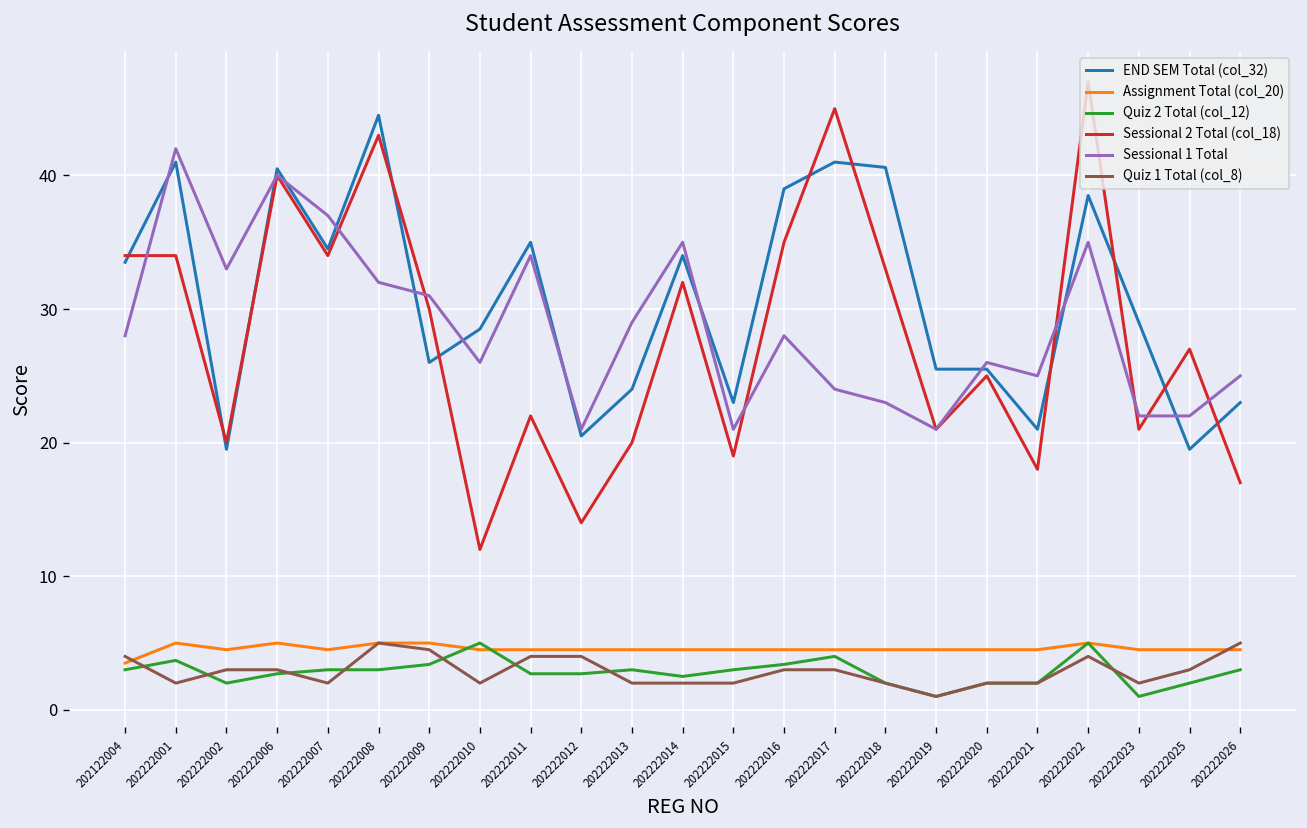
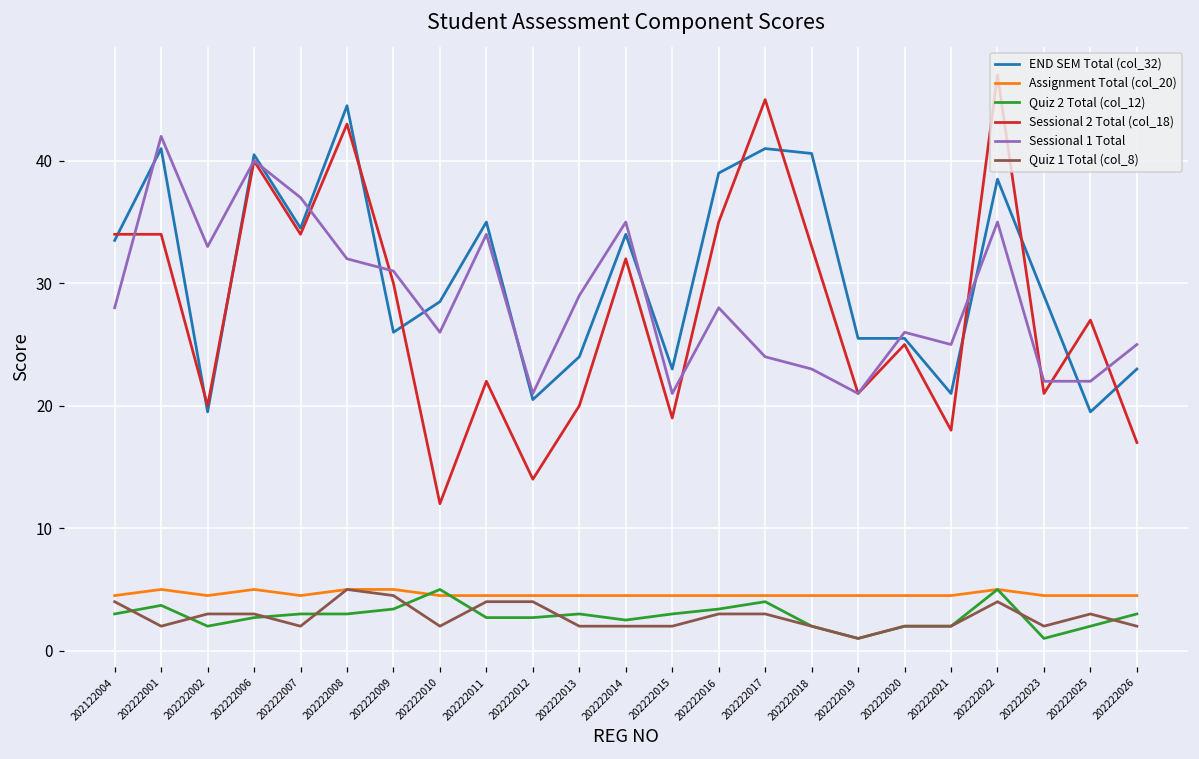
  {
    "END SEM Total (col_32)": {
      "202122004": 33.5,
      "202222001": 41.0,
      "202222002": 19.5,
      "202222006": 40.5,
      "202222007": 34.5,
      "202222008": 44.5,
      "202222009": 26.0,
      "202222010": 28.5,
      "202222011": 35.0,
      "202222012": 20.5,
      "202222013": 24.0,
      "202222014": 34.0,
      "202222015": 23.0,
      "202222016": 39.0,
      "202222017": 41.0,
      "202222018": 40.6,
      "202222019": 25.5,
      "202222020": 25.5,
      "202222021": 21.0,
      "202222022": 38.5,
      "202222023": 29.0,
      "202222025": 19.5,
      "202222026": 23.0
    },
    "Assignment Total (col_20)": {
-     "202122004": 3.5,
+     "202122004": 4.5,
      "202222001": 5.0,
      "202222002": 4.5,
      "202222006": 5.0,
      "202222007": 4.5,
      "202222009": 5.0,
      "202222010": 4.5,
      "202222011": 4.5,
      "202222012": 4.5,
      "202222013": 4.5,
      "202222014": 4.5,
      "202222015": 4.5,
      "202222016": 4.5,
      "202222017": 4.5,
      "202222018": 4.5,
      "202222019": 4.5,
      "202222020": 4.5,
      "202222021": 4.5,
      "202222023": 4.5,
      "202222025": 4.5,
      "202222026": 4.5
    },
    "Quiz 2 Total (col_12)": {
      "202122004": 3.0,
      "202222001": 3.7,
      "202222002": 2.0,
      "202222006": 2.7,
      "202222007": 3.0,
      "202222008": 3.0,
      "202222009": 3.4,
      "202222010": 5.0,
      "202222011": 2.7,
      "202222012": 2.7,
      "202222013": 3.0,
      "202222014": 2.5,
      "202222015": 3.0,
      "202222016": 3.4,
      "202222017": 4.0,
      "202222023": 1.0,
      "202222025": 2.0,
      "202222026": 3.0
    },
    "Sessional 2 Total (col_18)": {
      "202122004": 34.0,
      "202222001": 34.0,
      "202222002": 20.0,
      "202222007": 34.0,
      "202222008": 43.0,
      "202222009": 30.0,
      "202222010": 12.0,
      "202222011": 22.0,
      "202222012": 14.0,
      "202222013": 20.0,
      "202222014": 32.0,
      "202222015": 19.0,
      "202222016": 35.0,
      "202222017": 45.0,
      "202222018": 33.0,
      "202222020": 25.0,
      "202222021": 18.0,
      "202222023": 21.0,
      "202222025": 27.0,
      "202222026": 17.0
    },
    "Sessional 1 Total": {
      "202122004": 28.0,
      "202222001": 42.0,
      "202222002": 33.0,
      "202222007": 37.0,
      "202222008": 32.0,
      "202222009": 31.0,
      "202222010": 26.0,
      "202222011": 34.0,
      "202222012": 21.0,
      "202222013": 29.0,
      "202222014": 35.0,
      "202222015": 21.0,
      "202222016": 28.0,
      "202222017": 24.0,
      "202222018": 23.0,
      "202222020": 26.0,
      "202222021": 25.0,
      "202222022": 35.0,
      "202222023": 22.0,
      "202222025": 22.0,
      "202222026": 25.0
    },
    "Quiz 1 Total (col_8)": {
      "202122004": 4,
      "202222001": 2,
      "202222002": 3,
      "202222006": 3,
      "202222007": 2,
      "202222009": 4.5,
      "202222010": 2,
      "202222011": 4,
      "202222012": 4,
      "202222013": 2,
      "202222014": 2,
      "202222015": 2,
      "202222016": 3,
      "202222017": 3,
      "202222022": 4,
      "202222023": 2,
      "202222025": 3,
-     "202222026": 5
+     "202222026": 2
    }
  }
